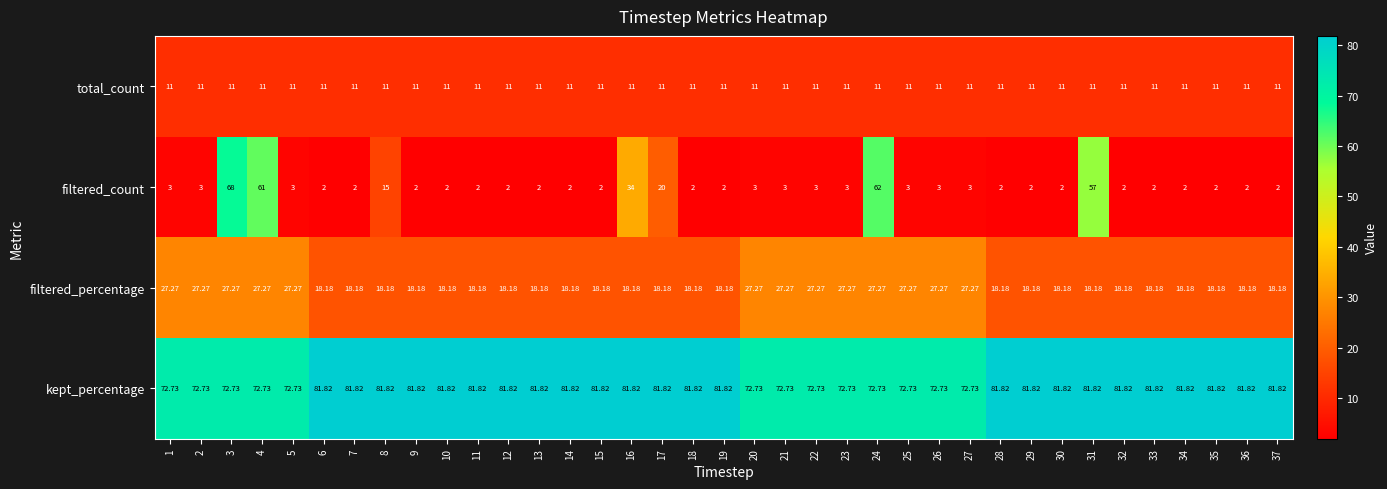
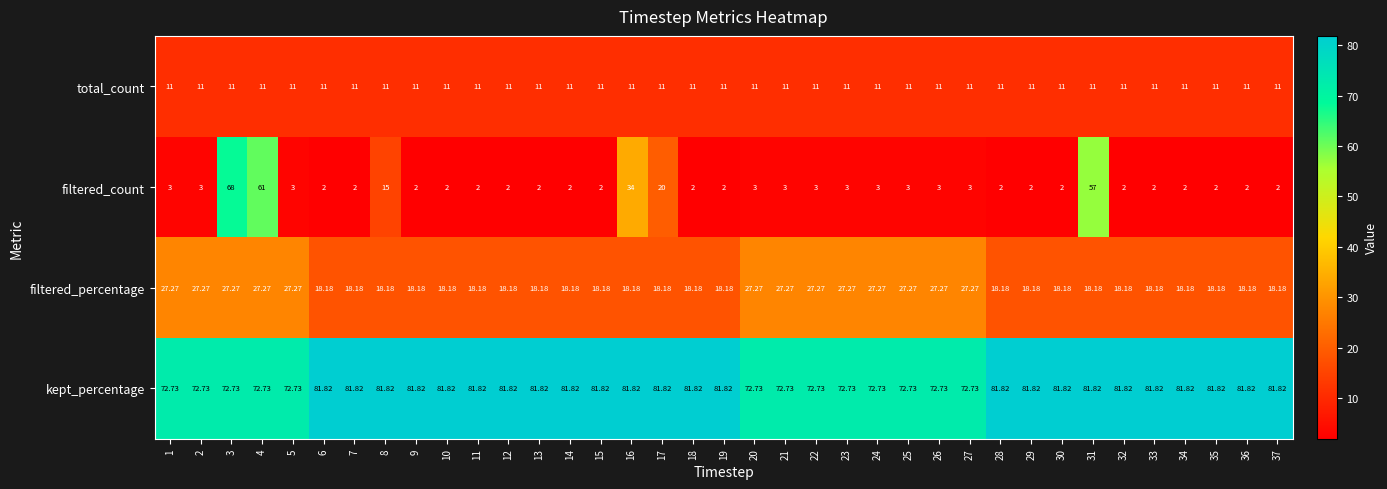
  {
    "total_count": {
      "1": 11,
      "2": 11,
      "3": 11,
      "4": 11,
      "5": 11,
      "6": 11,
      "7": 11,
      "8": 11,
      "9": 11,
      "10": 11,
      "11": 11,
      "12": 11,
      "13": 11,
      "14": 11,
      "15": 11,
      "16": 11,
      "17": 11,
      "18": 11,
      "19": 11,
      "20": 11,
      "21": 11,
      "22": 11,
      "23": 11,
      "24": 11,
      "25": 11,
      "26": 11,
      "27": 11,
      "28": 11,
      "29": 11,
      "30": 11,
      "31": 11,
      "32": 11,
      "33": 11,
      "34": 11,
      "35": 11,
      "36": 11,
      "37": 11
    },
    "filtered_count": {
      "1": 3,
      "2": 3,
      "3": 68,
      "4": 61,
      "5": 3,
      "6": 2,
      "7": 2,
      "8": 15,
      "9": 2,
      "10": 2,
      "11": 2,
      "12": 2,
      "13": 2,
      "14": 2,
      "15": 2,
      "16": 34,
      "17": 20,
      "18": 2,
      "19": 2,
      "20": 3,
      "21": 3,
      "22": 3,
      "23": 3,
-     "24": 62,
+     "24": 3,
      "25": 3,
      "26": 3,
      "27": 3,
      "28": 2,
      "29": 2,
      "30": 2,
      "31": 57,
      "32": 2,
      "33": 2,
      "34": 2,
      "35": 2,
      "36": 2,
      "37": 2
    },
    "filtered_percentage": {
      "1": 27.27,
      "2": 27.27,
      "3": 27.27,
      "4": 27.27,
      "5": 27.27,
      "6": 18.18,
      "7": 18.18,
      "8": 18.18,
      "9": 18.18,
      "10": 18.18,
      "11": 18.18,
      "12": 18.18,
      "13": 18.18,
      "14": 18.18,
      "15": 18.18,
      "16": 18.18,
      "17": 18.18,
      "18": 18.18,
      "19": 18.18,
      "20": 27.27,
      "21": 27.27,
      "22": 27.27,
      "23": 27.27,
      "24": 27.27,
      "25": 27.27,
      "26": 27.27,
      "27": 27.27,
      "28": 18.18,
      "29": 18.18,
      "30": 18.18,
      "31": 18.18,
      "32": 18.18,
      "33": 18.18,
      "34": 18.18,
      "35": 18.18,
      "36": 18.18,
      "37": 18.18
    },
    "kept_percentage": {
      "1": 72.73,
      "2": 72.73,
      "3": 72.73,
      "4": 72.73,
      "5": 72.73,
      "6": 81.82,
      "7": 81.82,
      "8": 81.82,
      "9": 81.82,
      "10": 81.82,
      "11": 81.82,
      "12": 81.82,
      "13": 81.82,
      "14": 81.82,
      "15": 81.82,
      "16": 81.82,
      "17": 81.82,
      "18": 81.82,
      "19": 81.82,
      "20": 72.73,
      "21": 72.73,
      "22": 72.73,
      "23": 72.73,
      "24": 72.73,
      "25": 72.73,
      "26": 72.73,
      "27": 72.73,
      "28": 81.82,
      "29": 81.82,
      "30": 81.82,
      "31": 81.82,
      "32": 81.82,
      "33": 81.82,
      "34": 81.82,
      "35": 81.82,
      "36": 81.82,
      "37": 81.82
    }
  }
